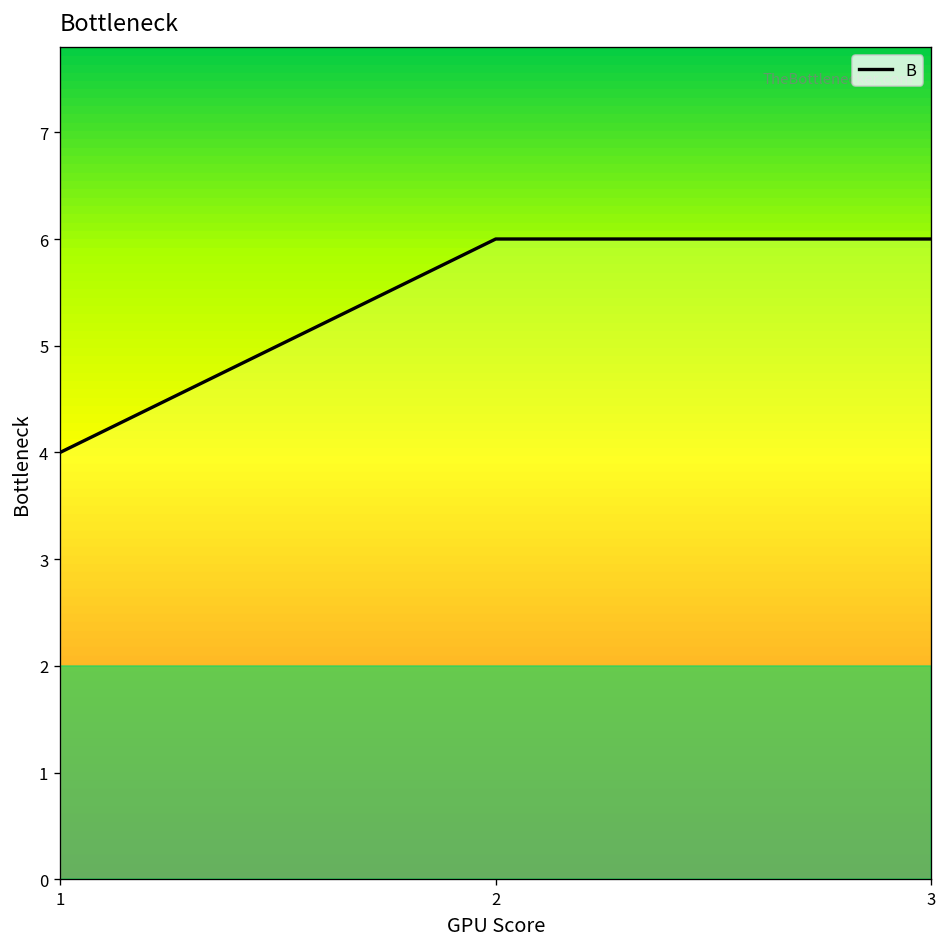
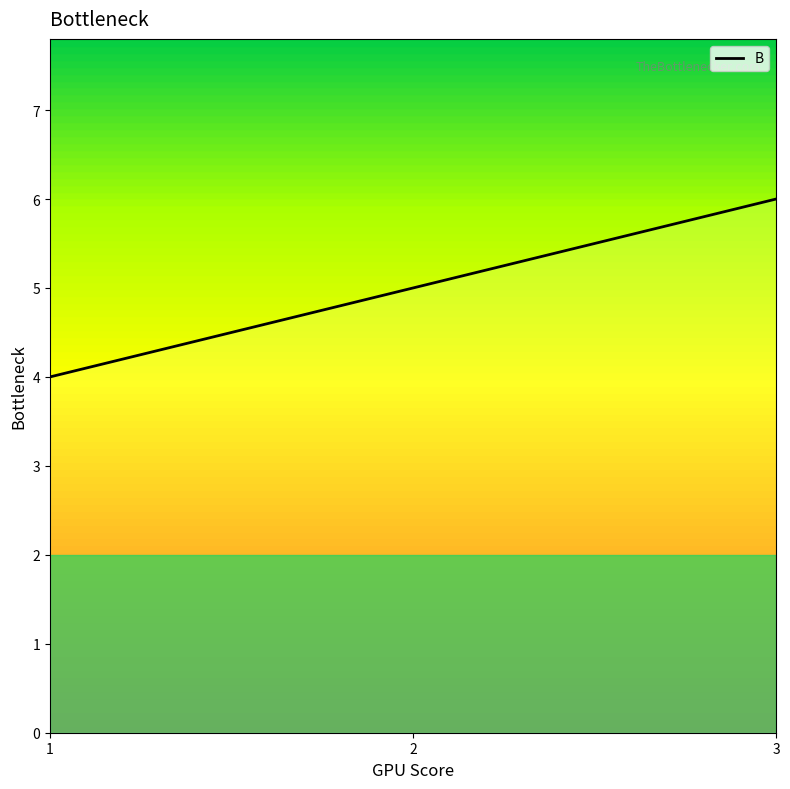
  {
    "1": 4,
-   "2": 6,
+   "2": 5,
    "3": 6
  }
